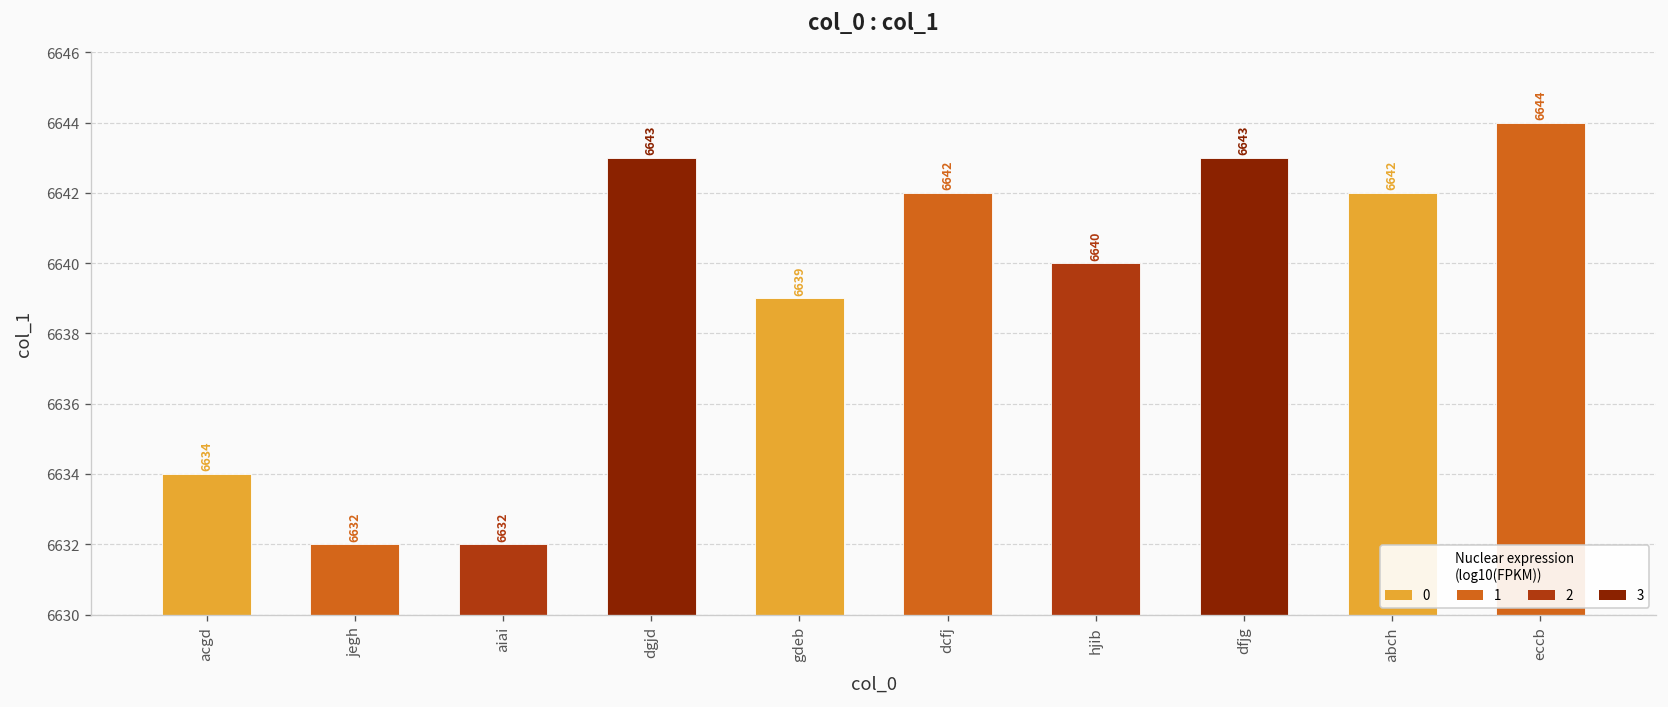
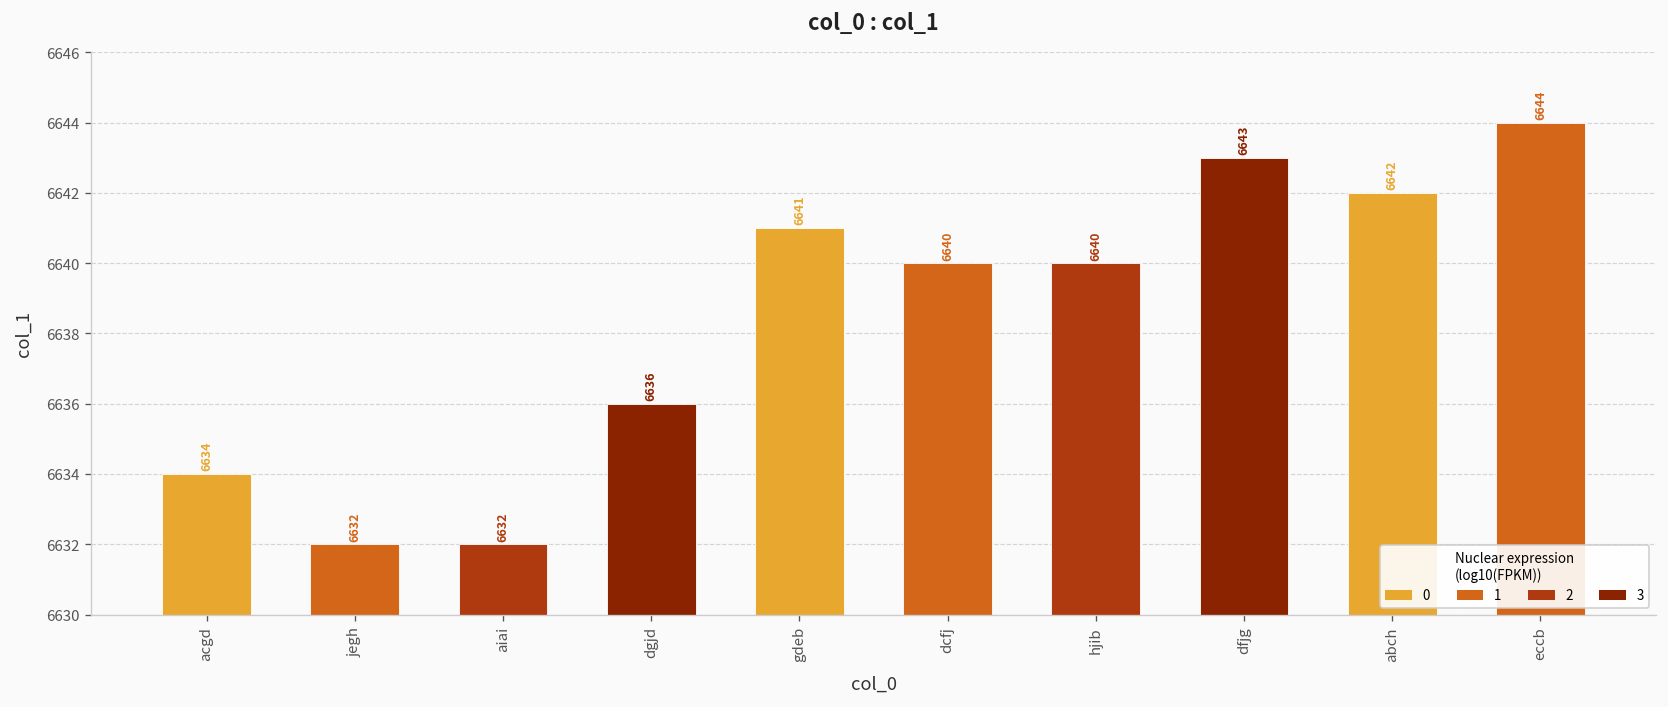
  {
    "acgd": 6634,
    "jegh": 6632,
    "aiai": 6632,
-   "dgjd": 6643,
-   "gdeb": 6639,
-   "dcfj": 6642,
+   "dgjd": 6636,
+   "gdeb": 6641,
+   "dcfj": 6640,
    "hjib": 6640,
    "dfjg": 6643,
    "abch": 6642,
    "eccb": 6644
  }
